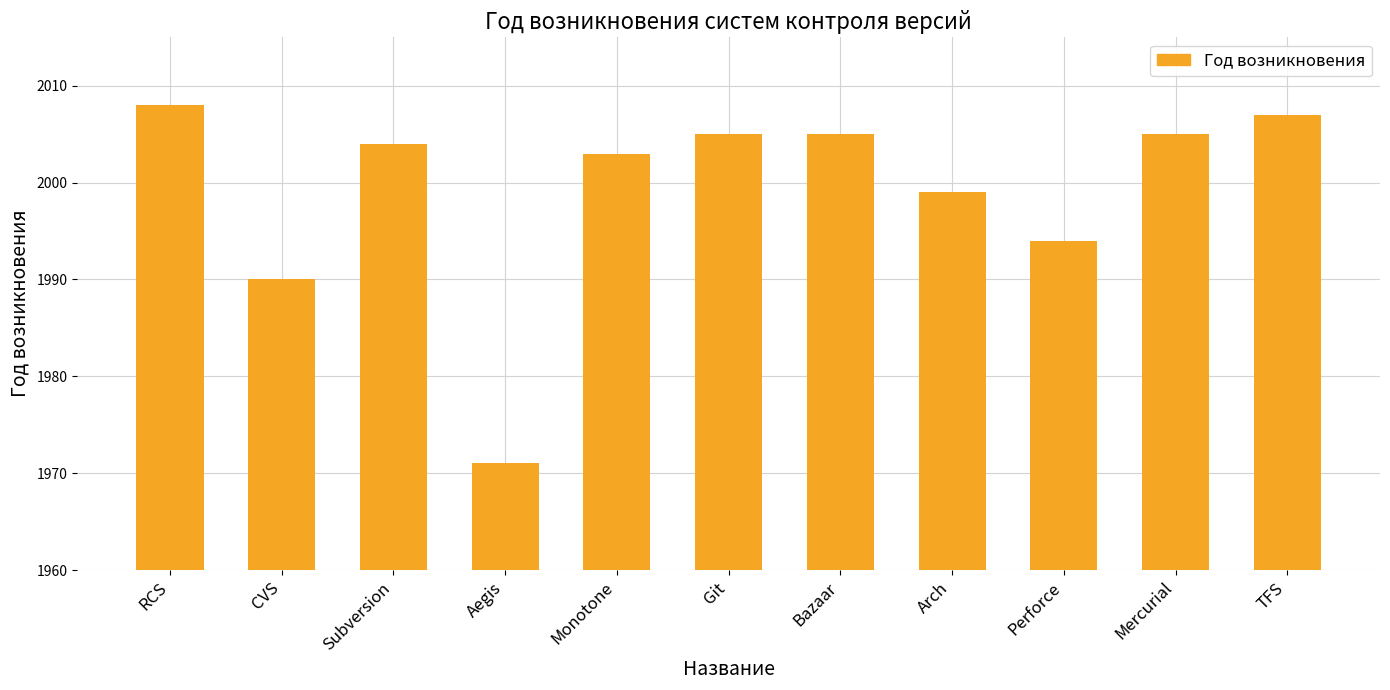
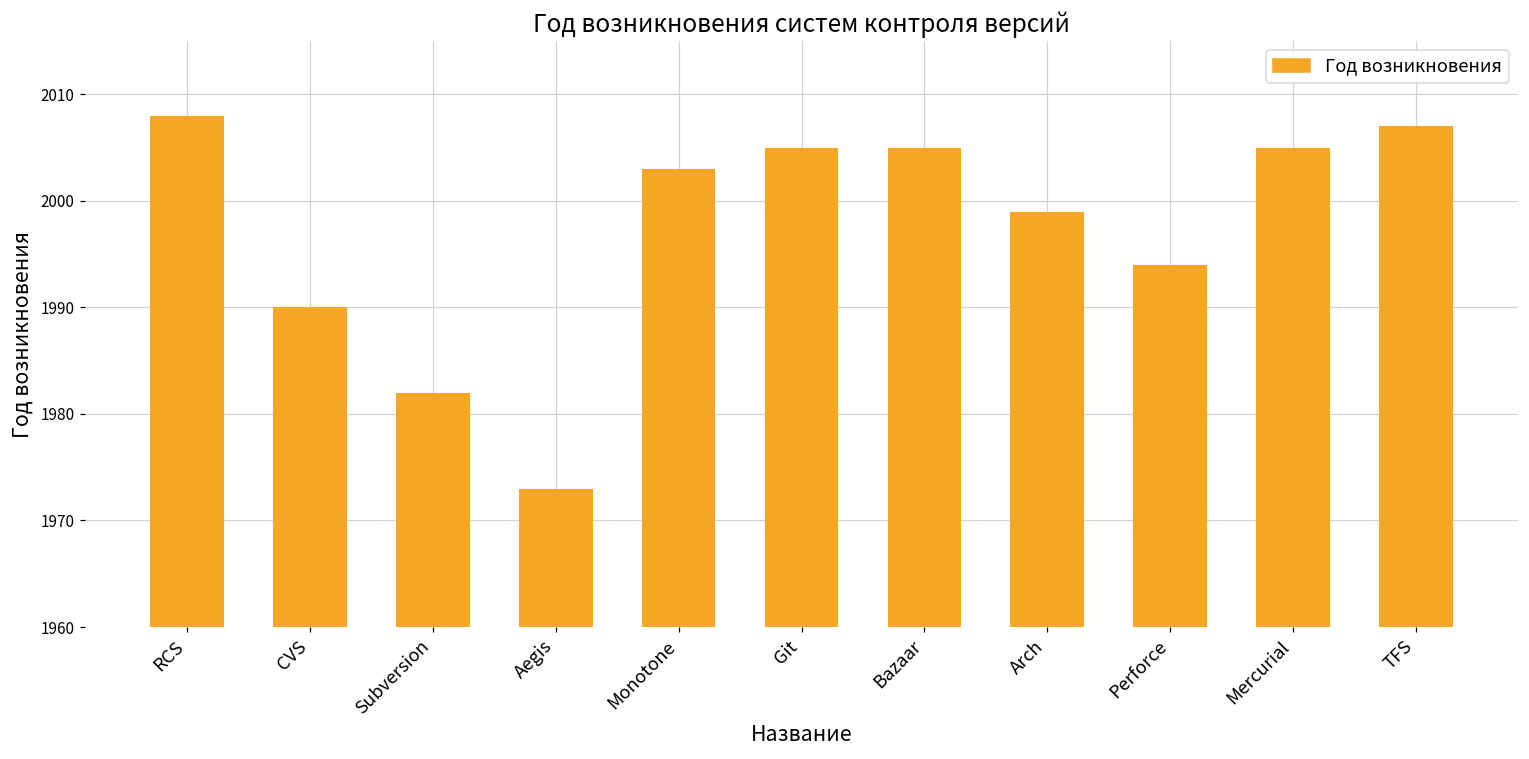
  {
    "RCS": 2008,
    "CVS": 1990,
-   "Subversion": 2004,
-   "Aegis": 1971,
+   "Subversion": 1982,
+   "Aegis": 1973,
    "Monotone": 2003,
    "Git": 2005,
    "Bazaar": 2005,
    "Arch": 1999,
    "Perforce": 1994,
    "Mercurial": 2005,
    "TFS": 2007
  }
